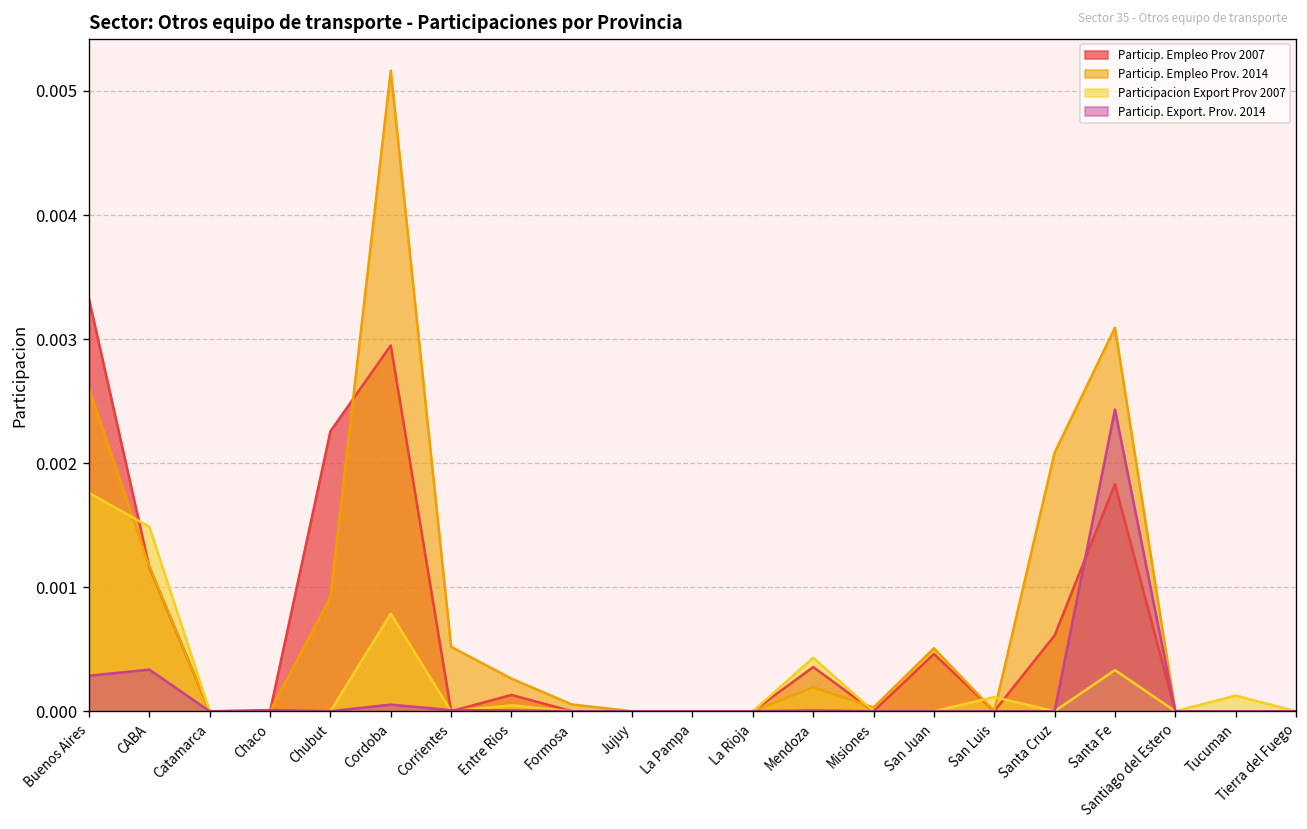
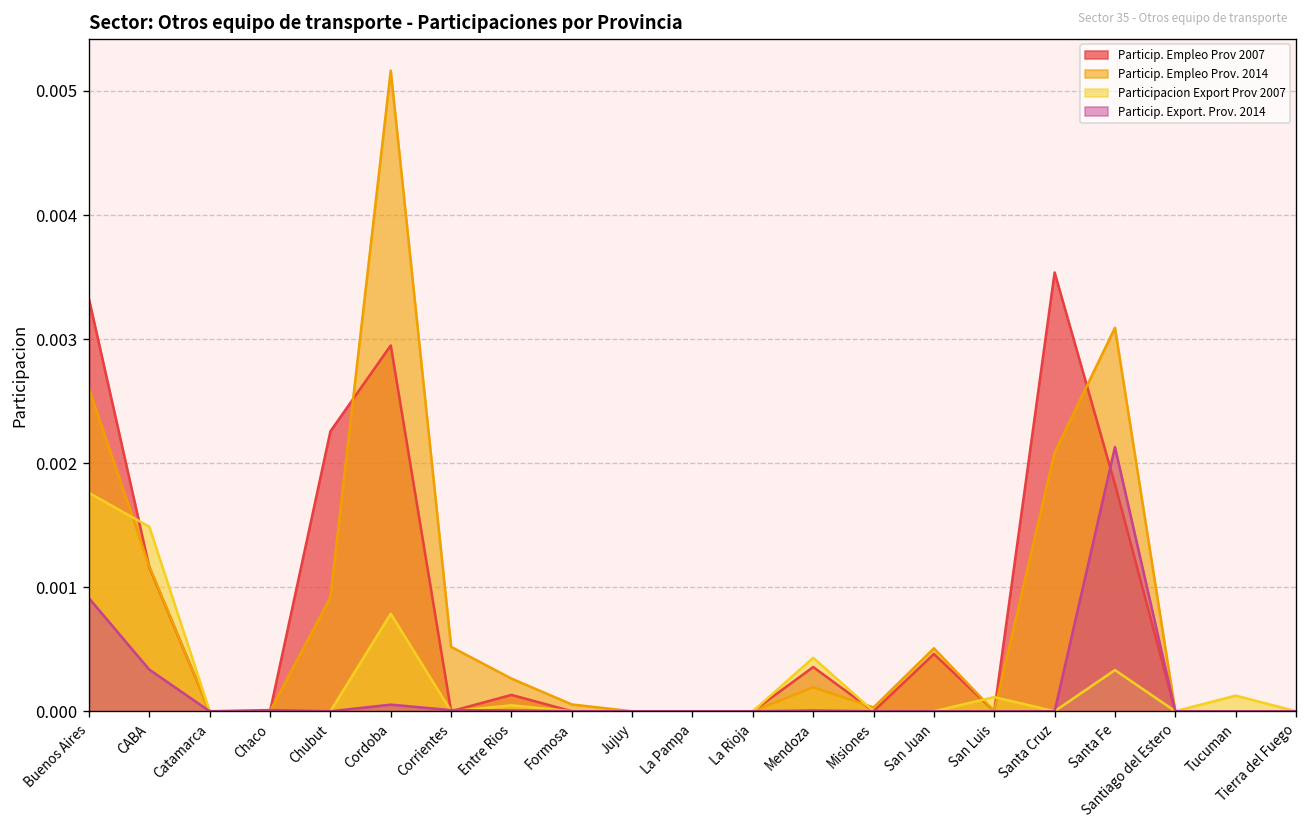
  {
    "Particip. Empleo Prov 2007": {
      "Buenos Aires": 0.00332,
      "Chubut": 0.00226,
      "Cordoba": 0.00295,
      "Entre Rios": 0.00013,
      "Mendoza": 0.00036,
      "San Juan": 0.00046,
-     "Santa Cruz": 0.00061,
+     "Santa Cruz": 0.00354,
      "Santa Fe": 0.00183
    },
    "Particip. Export. Prov. 2014": {
-     "Buenos Aires": 0.00029,
+     "Buenos Aires": 0.00091,
      "CABA": 0.00034,
      "Cordoba": 0.00005,
      "Entre Rios": 0.00001,
      "Mendoza": 0.00001,
-     "Santa Fe": 0.00243
+     "Santa Fe": 0.00213
    }
  }
